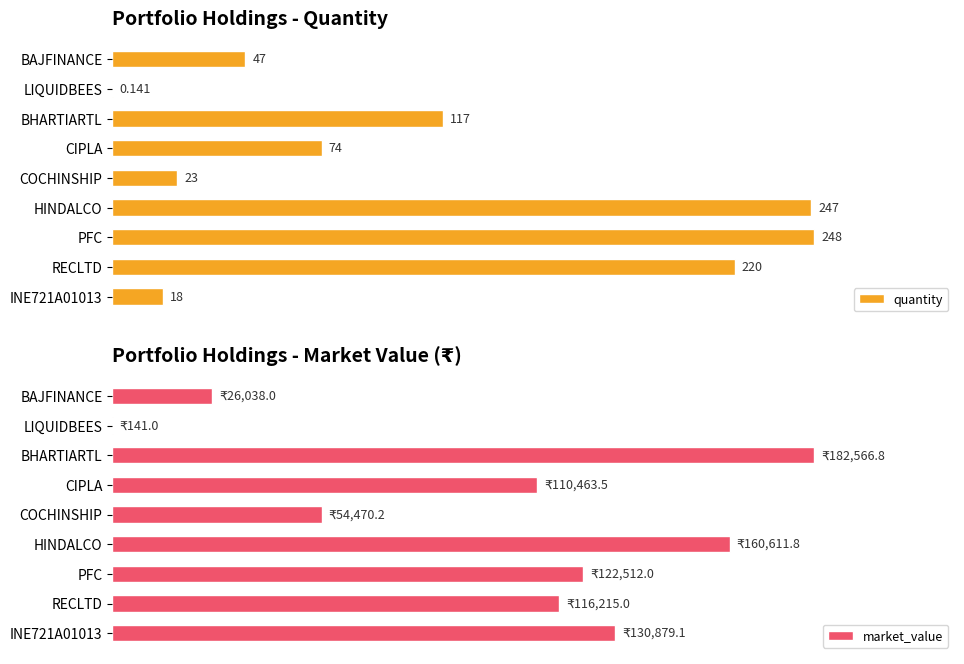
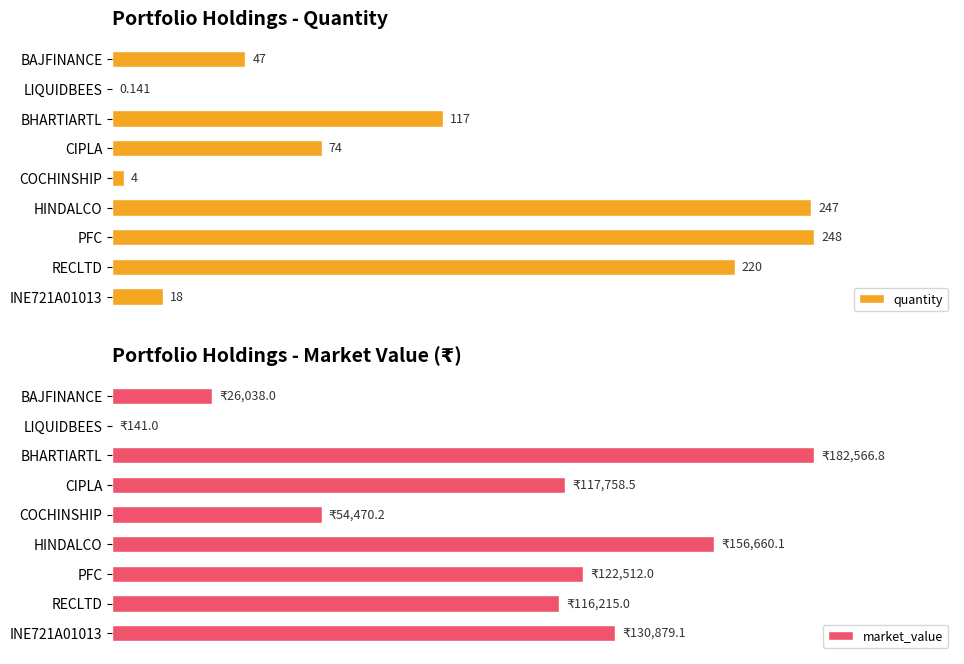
  {
    "Portfolio Holdings - Quantity": {
-     "COCHINSHIP": "23"
+     "COCHINSHIP": "4"
    },
    "Portfolio Holdings - Market Value (₹)": {
-     "CIPLA": "110,463.5",
-     "HINDALCO": "160,611.8"
+     "CIPLA": "117,758.5",
+     "HINDALCO": "156,660.1"
    }
  }
